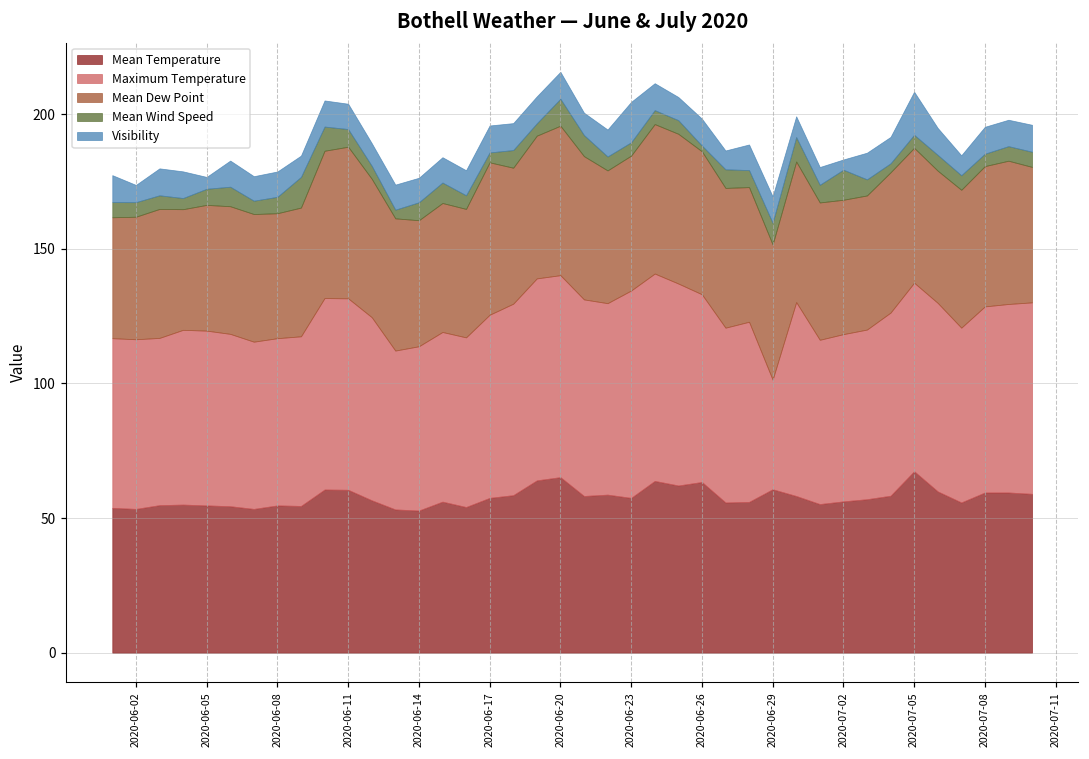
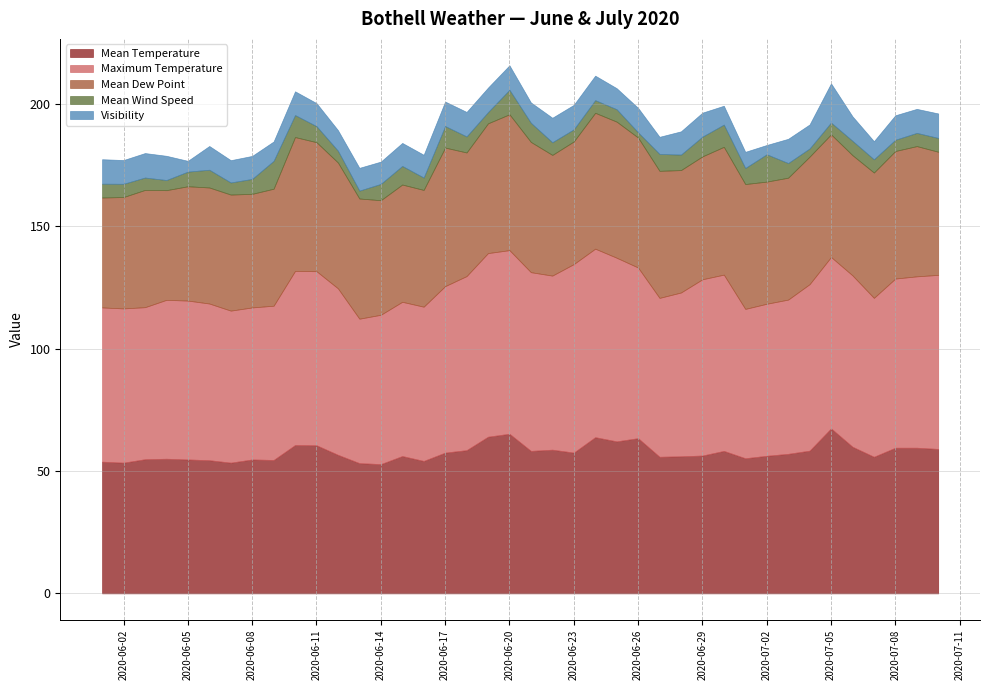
  {
    "Mean Temperature": {
      "2020-06-02": 53,
      "2020-06-05": 55,
      "2020-06-08": 55,
      "2020-06-11": 61,
      "2020-06-14": 53,
      "2020-06-17": 58,
      "2020-06-20": 65,
      "2020-06-23": 58,
      "2020-06-26": 63,
-     "2020-06-29": 61,
+     "2020-06-29": 56,
      "2020-07-02": 56,
      "2020-07-05": 67,
      "2020-07-08": 60
    },
    "Maximum Temperature": {
      "2020-06-02": 63,
      "2020-06-05": 65,
      "2020-06-08": 62,
      "2020-06-11": 71,
      "2020-06-14": 61,
      "2020-06-17": 68,
      "2020-06-20": 75,
      "2020-06-23": 77,
      "2020-06-26": 70,
-     "2020-06-29": 41,
+     "2020-06-29": 72,
      "2020-07-02": 62,
      "2020-07-05": 70,
      "2020-07-08": 69
    },
    "Mean Dew Point": {
      "2020-06-02": 46,
      "2020-06-05": 47,
      "2020-06-08": 46,
-     "2020-06-11": 56,
+     "2020-06-11": 53,
      "2020-06-14": 47,
      "2020-06-17": 57,
      "2020-06-20": 56,
      "2020-06-23": 50,
      "2020-06-26": 53,
      "2020-06-29": 50,
      "2020-07-02": 50,
      "2020-07-05": 50,
      "2020-07-08": 52
    },
    "Mean Wind Speed": {
      "2020-06-02": 5,
      "2020-06-05": 6,
      "2020-06-08": 6,
      "2020-06-11": 7,
      "2020-06-14": 7,
-     "2020-06-17": 4,
+     "2020-06-17": 9,
      "2020-06-20": 10,
      "2020-06-23": 5,
      "2020-06-26": 2,
      "2020-06-29": 8,
      "2020-07-02": 11,
      "2020-07-05": 5,
      "2020-07-08": 5
    },
    "Visibility": {
-     "2020-06-02": 6,
+     "2020-06-02": 10,
      "2020-06-05": 4,
      "2020-06-08": 9,
      "2020-06-11": 9,
      "2020-06-14": 9,
      "2020-06-17": 10,
      "2020-06-20": 10,
-     "2020-06-23": 15,
+     "2020-06-23": 10,
      "2020-06-26": 10,
      "2020-06-29": 10,
      "2020-07-02": 4,
      "2020-07-05": 16,
      "2020-07-08": 10
    }
  }
